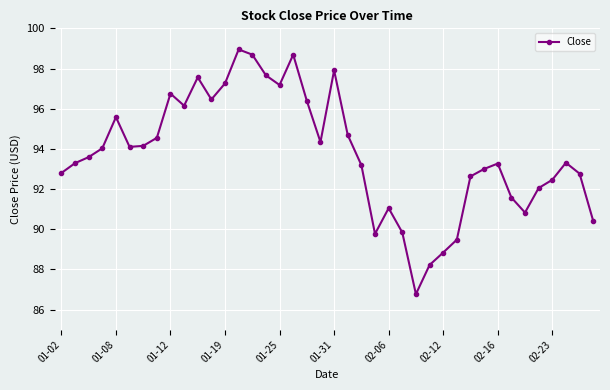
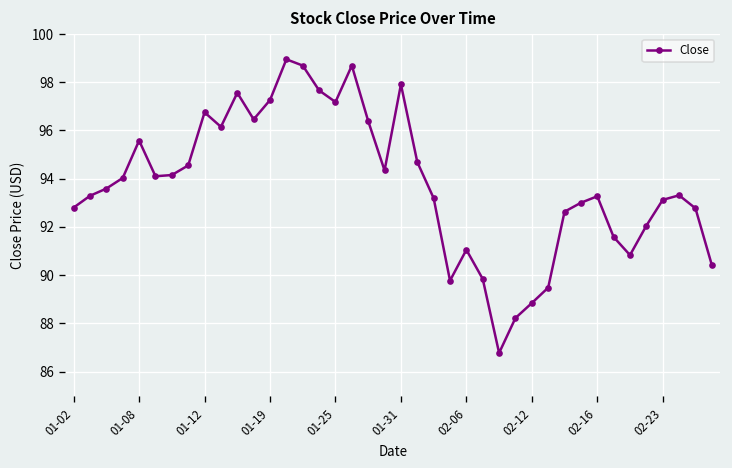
  {
    "01-02": 92.8,
    "01-08": 95.6,
    "01-12": 96.8,
    "01-19": 97.3,
    "01-25": 97.2,
    "01-31": 97.9,
    "02-06": 91.1,
    "02-12": 88.8,
    "02-16": 93.3,
-   "02-23": 92.5
+   "02-23": 93.1
  }
